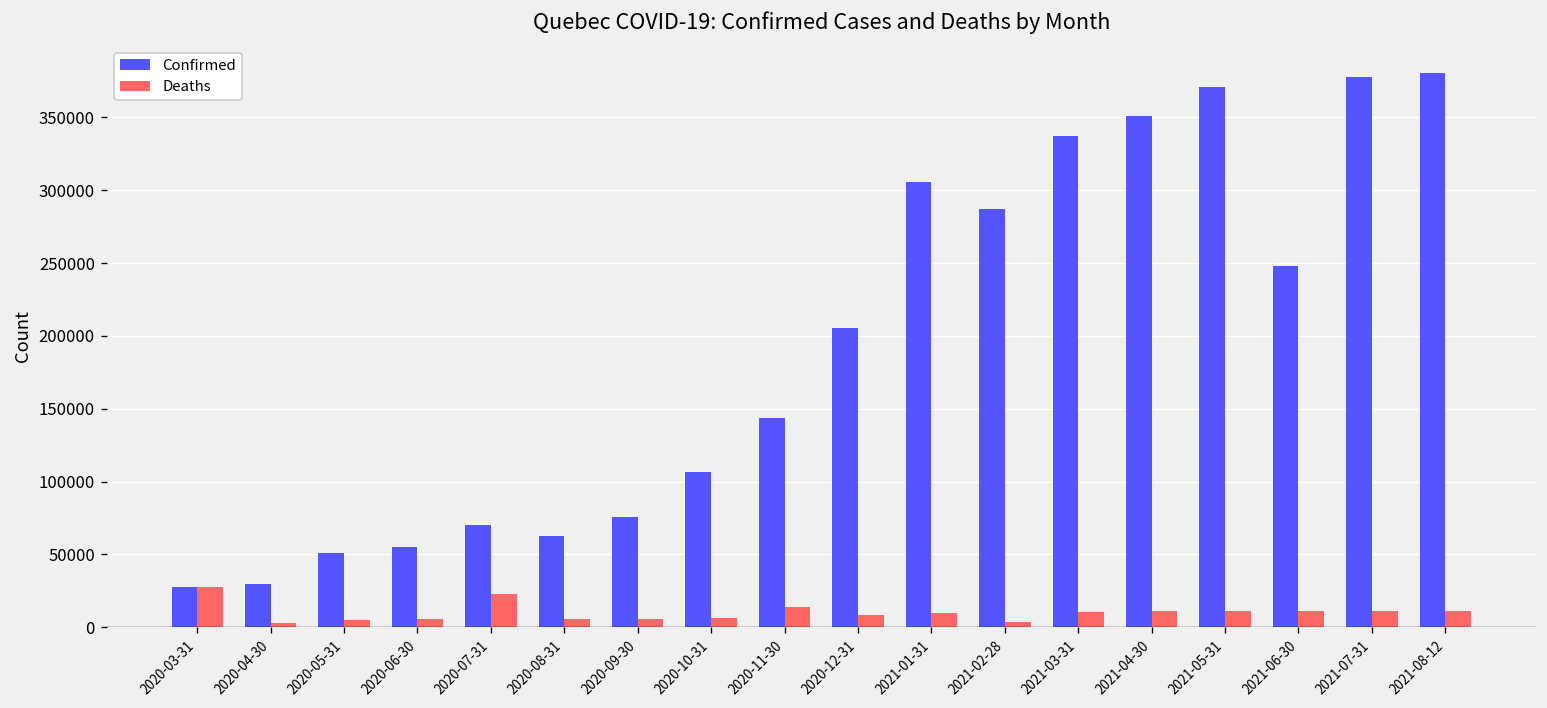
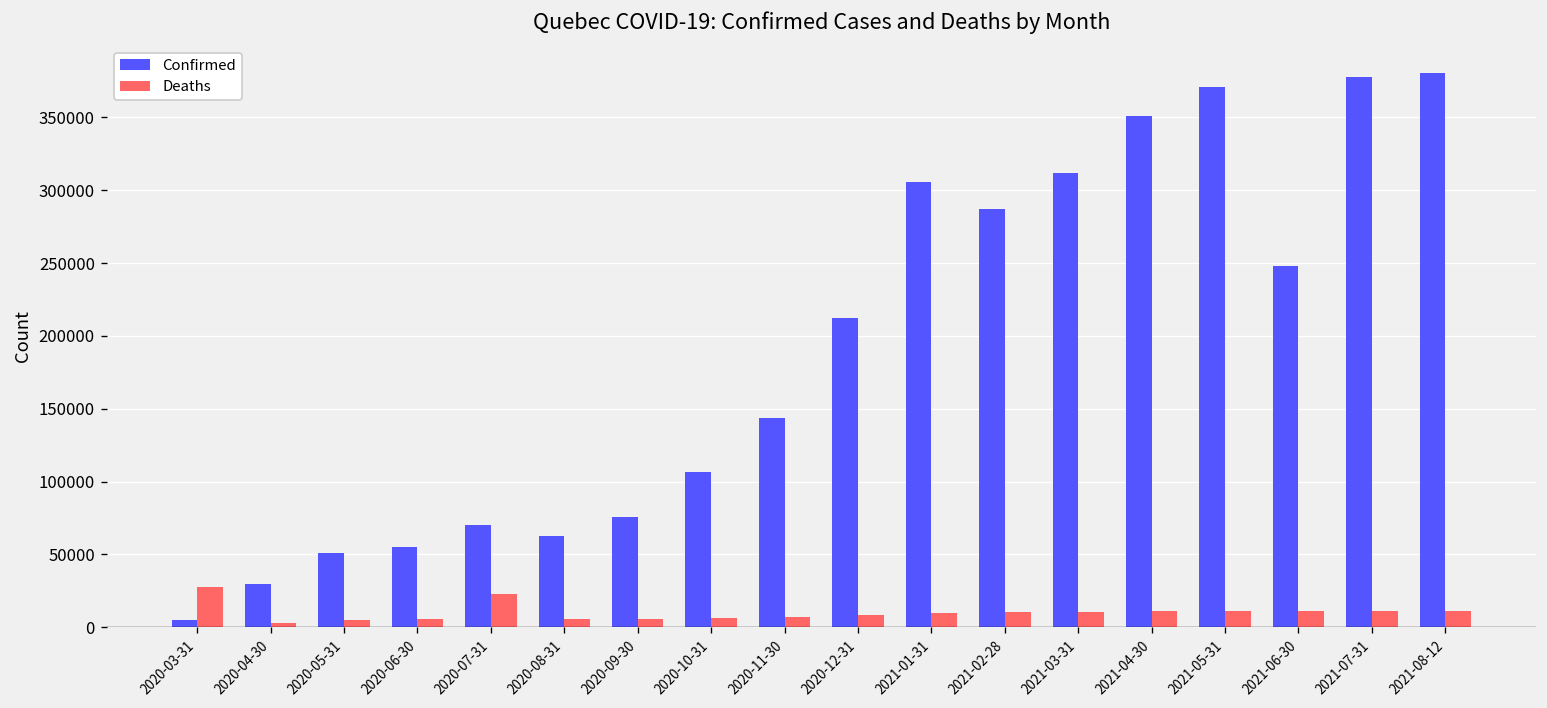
  {
    "Confirmed": {
-     "2020-03-31": 28000,
+     "2020-03-31": 5000,
      "2020-04-30": 30000,
      "2020-05-31": 51000,
      "2020-06-30": 55000,
      "2020-07-31": 70000,
      "2020-08-31": 62000,
      "2020-09-30": 76000,
      "2020-10-31": 107000,
      "2020-11-30": 144000,
-     "2020-12-31": 206000,
+     "2020-12-31": 213000,
      "2021-01-31": 306000,
      "2021-02-28": 287000,
-     "2021-03-31": 338000,
+     "2021-03-31": 312000,
      "2021-04-30": 351000,
      "2021-05-31": 371000,
      "2021-06-30": 248000,
      "2021-07-31": 377000,
      "2021-08-12": 380000
    },
    "Deaths": {
      "2020-03-31": 28000,
      "2020-04-30": 3000,
      "2020-05-31": 5000,
      "2020-06-30": 6000,
      "2020-07-31": 23000,
      "2020-08-31": 6000,
      "2020-09-30": 6000,
      "2020-10-31": 6000,
-     "2020-11-30": 14000,
+     "2020-11-30": 7000,
      "2020-12-31": 8000,
      "2021-01-31": 10000,
-     "2021-02-28": 3000,
+     "2021-02-28": 10000,
      "2021-03-31": 11000,
      "2021-04-30": 11000,
      "2021-05-31": 11000,
      "2021-06-30": 11000,
      "2021-07-31": 11000,
      "2021-08-12": 11000
    }
  }
